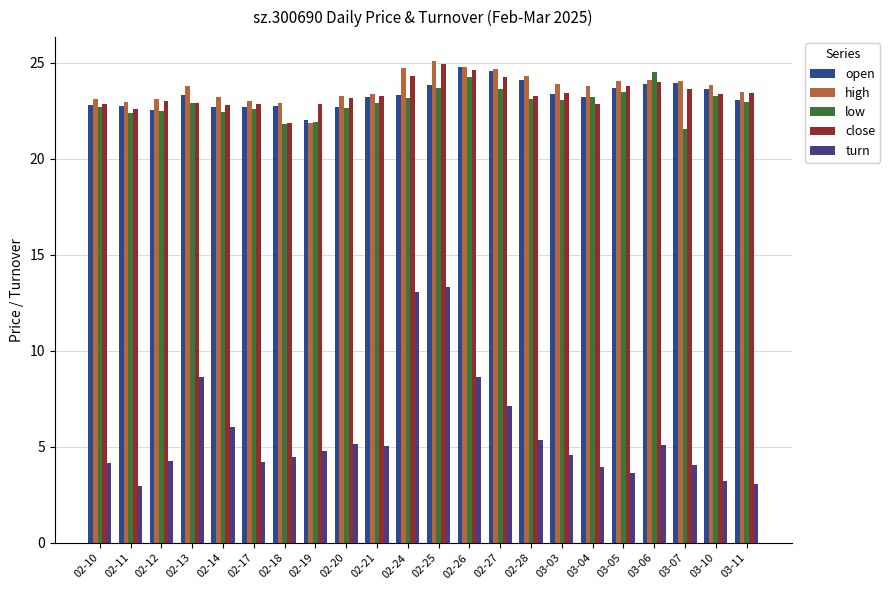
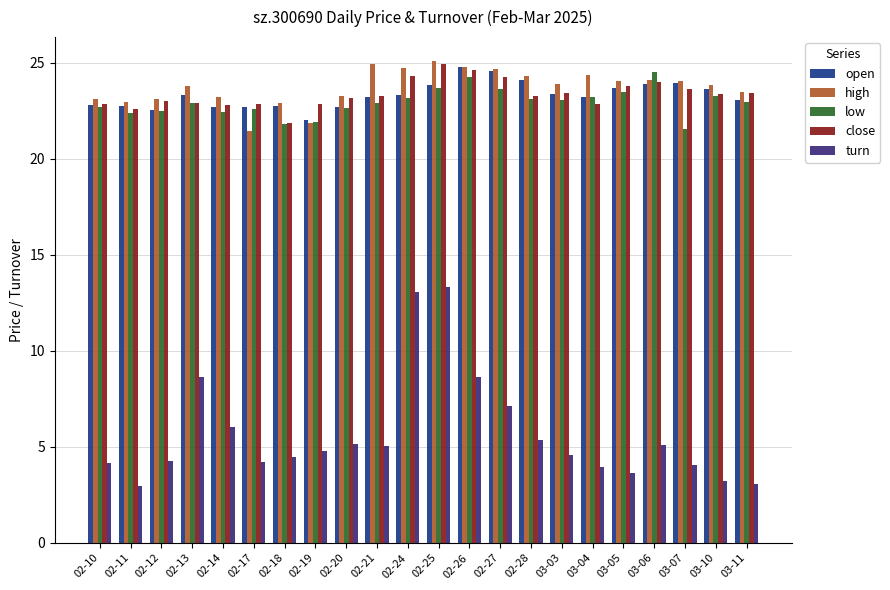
  {
    "high": {
      "02-10": 23.1,
      "02-11": 23.0,
      "02-12": 23.1,
      "02-13": 23.8,
      "02-14": 23.2,
-     "02-17": 23.0,
+     "02-17": 21.4,
      "02-18": 22.9,
      "02-19": 21.9,
      "02-20": 23.3,
-     "02-21": 23.4,
+     "02-21": 25.0,
      "02-24": 24.7,
      "02-25": 25.1,
      "02-26": 24.8,
      "02-27": 24.7,
      "02-28": 24.3,
      "03-03": 23.9,
-     "03-04": 23.8,
+     "03-04": 24.4,
      "03-05": 24.1,
      "03-06": 24.1,
      "03-07": 24.1,
      "03-10": 23.8,
      "03-11": 23.5
    },
    "low": {
      "02-10": 22.7,
      "02-11": 22.4,
      "02-12": 22.5,
      "02-13": 22.9,
      "02-14": 22.4,
      "02-17": 22.6,
      "02-18": 21.8,
      "02-19": 21.9,
      "02-20": 22.6,
      "02-21": 22.9,
      "02-24": 23.1,
      "02-25": 23.7,
      "02-26": 24.3,
      "02-27": 23.7,
      "02-28": 23.1,
      "03-03": 23.1,
      "03-04": 23.2,
      "03-05": 23.5,
      "03-06": 24.5,
      "03-07": 21.5,
      "03-10": 23.3,
      "03-11": 23.0
    },
    "close": {
      "02-10": 22.9,
      "02-11": 22.6,
      "02-12": 23.0,
      "02-13": 22.9,
      "02-14": 22.8,
      "02-17": 22.9,
      "02-18": 21.8,
      "02-19": 22.8,
      "02-20": 23.2,
      "02-21": 23.3,
      "02-24": 24.3,
      "02-25": 24.9,
      "02-26": 24.6,
      "02-27": 24.3,
      "02-28": 23.3,
      "03-03": 23.4,
      "03-04": 22.9,
      "03-05": 23.8,
      "03-06": 24.0,
      "03-07": 23.6,
      "03-10": 23.4,
      "03-11": 23.4
    }
  }
